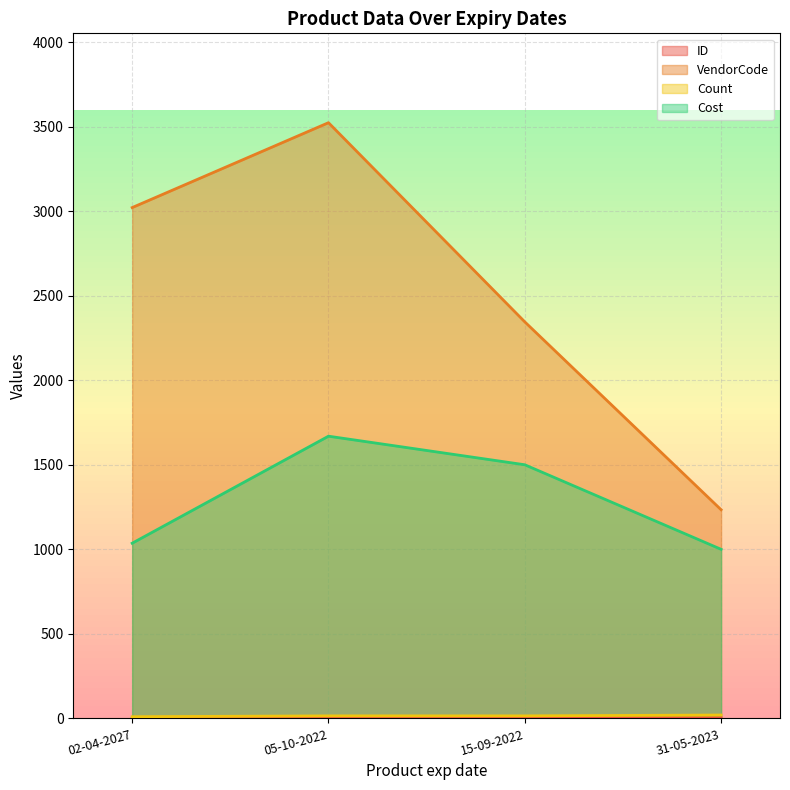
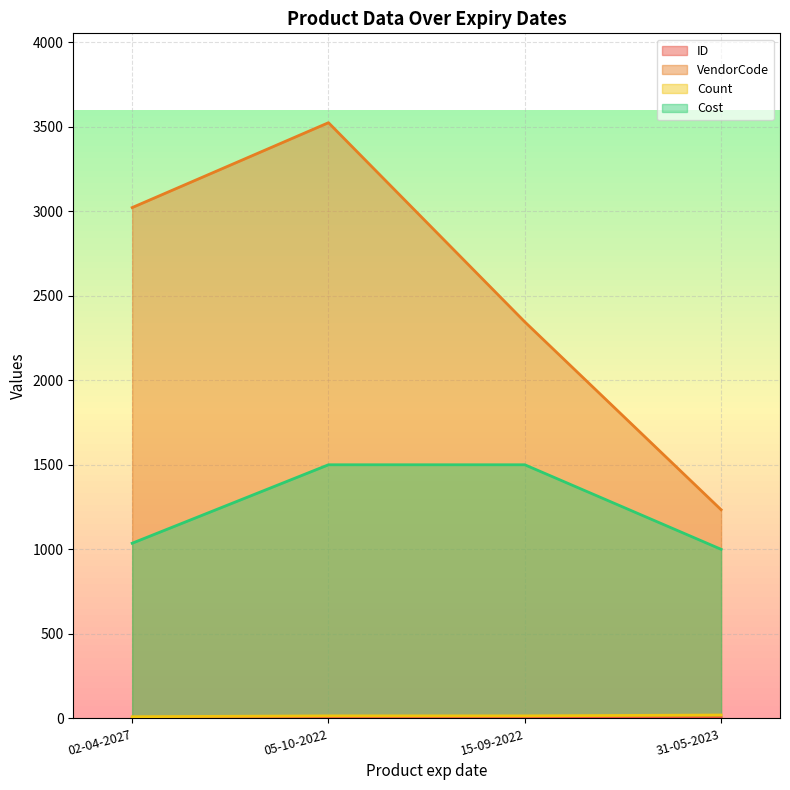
  {
    "Cost": {
      "02-04-2027": 1040,
-     "05-10-2022": 1670,
+     "05-10-2022": 1500,
      "15-09-2022": 1500,
      "31-05-2023": 1000
    }
  }
